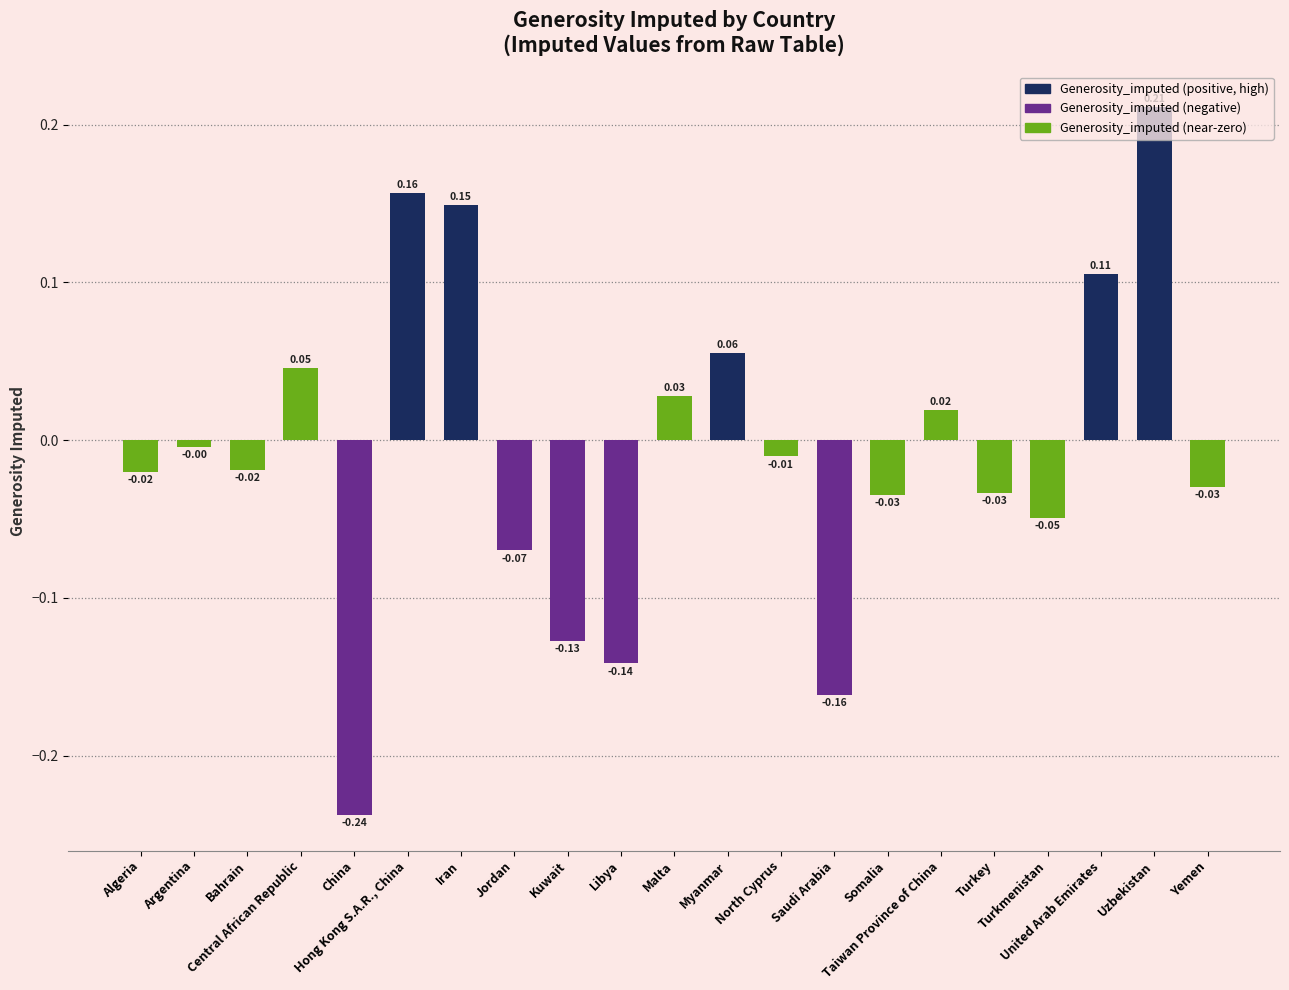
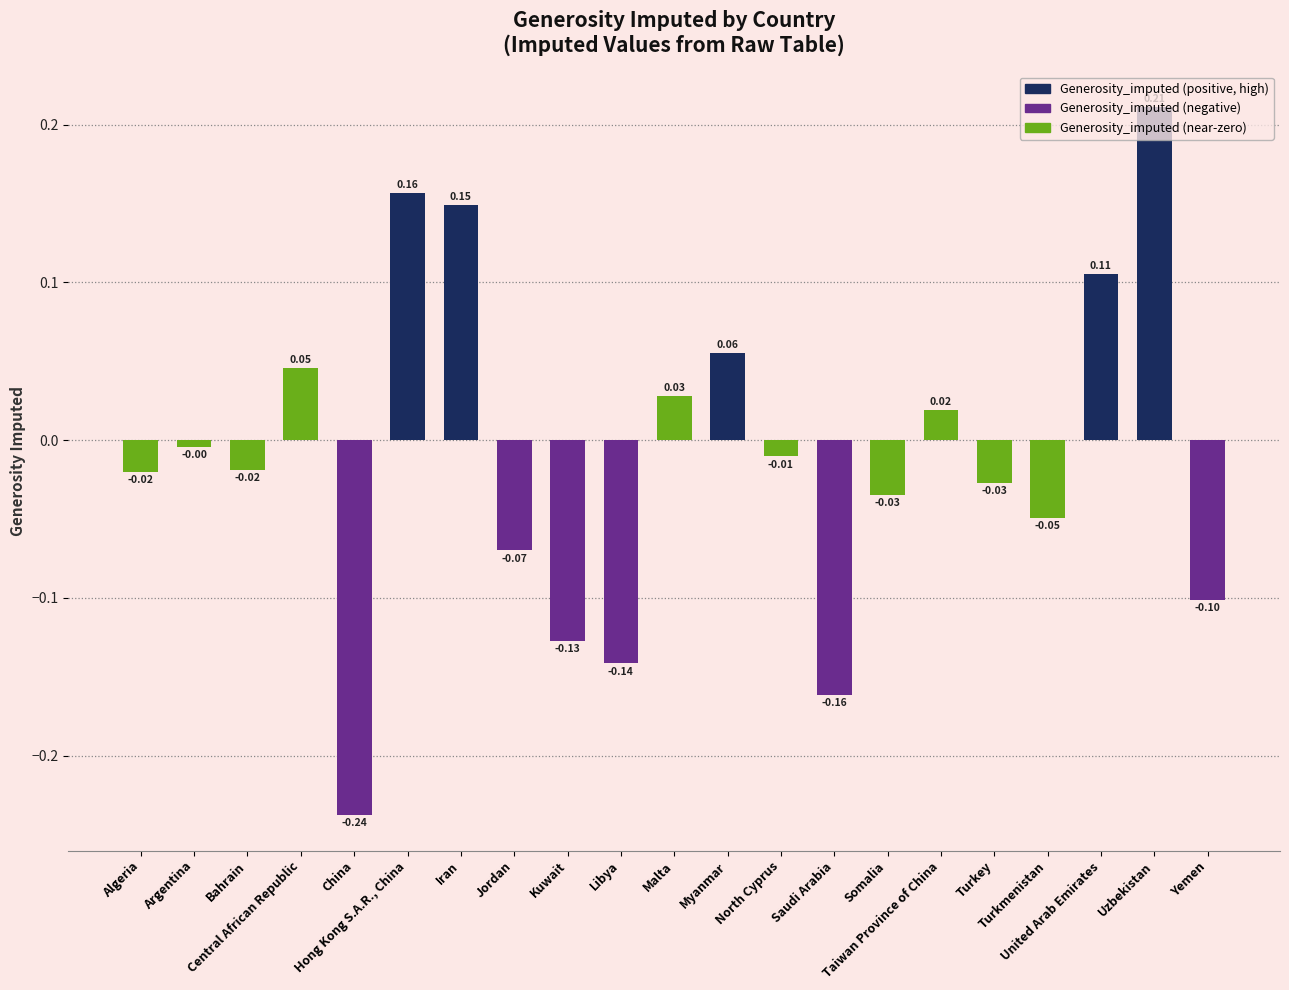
  {
    "Algeria": -0.02,
    "Argentina": -0.00,
    "Bahrain": -0.02,
    "Central African Republic": 0.05,
    "China": -0.24,
    "Hong Kong S.A.R., China": 0.16,
    "Iran": 0.15,
    "Jordan": -0.07,
    "Kuwait": -0.13,
    "Libya": -0.14,
    "Malta": 0.03,
    "Myanmar": 0.06,
    "North Cyprus": -0.01,
    "Saudi Arabia": -0.16,
    "Somalia": -0.03,
    "Taiwan Province of China": 0.02,
-   "Turkey": -0.033,
+   "Turkey": -0.027,
    "Turkmenistan": -0.05,
    "United Arab Emirates": 0.11,
-   "Yemen": -0.03
+   "Yemen": -0.10
  }
